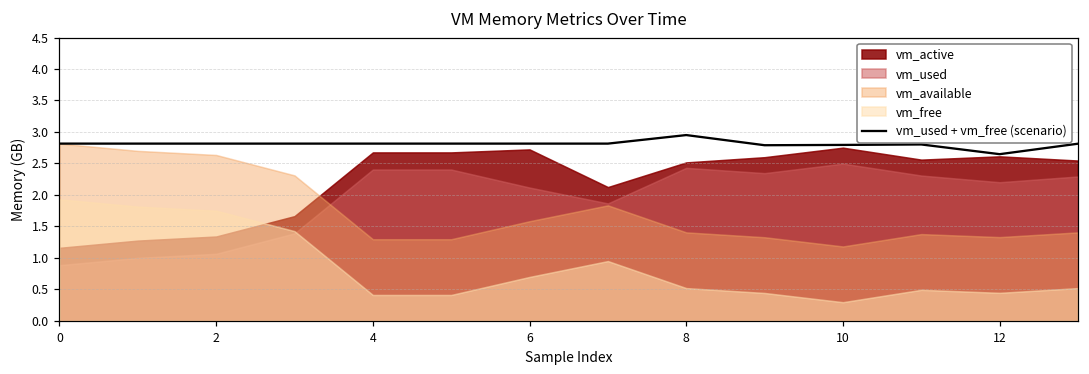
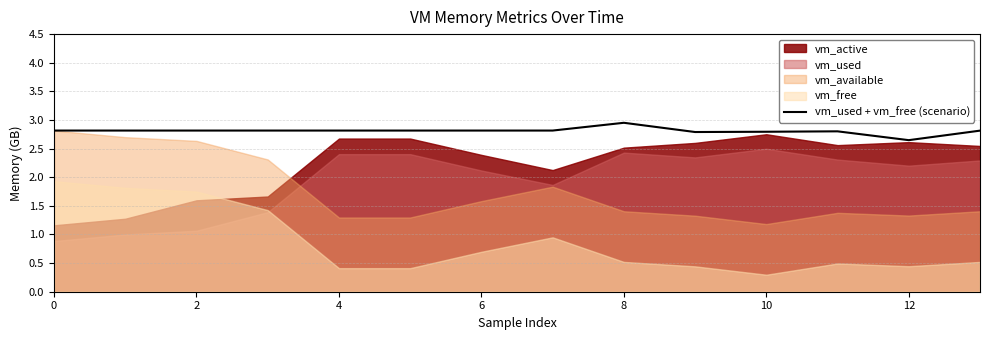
  {
    "vm_active": {
      "0": 1.2,
-     "2": 1.3,
+     "2": 1.6,
      "4": 2.7,
-     "6": 2.7,
+     "6": 2.4,
      "8": 2.5
    },
    "vm_used + vm_free (scenario)": {
      "2": 2.8,
      "4": 2.8,
      "6": 2.8,
      "8": 3.0
    },
    "vm_used": {
      "0": 0.9,
      "2": 1.1,
      "4": 2.4,
      "6": 2.1,
      "8": 2.4,
      "10": 2.5,
      "12": 2.2
    }
  }
